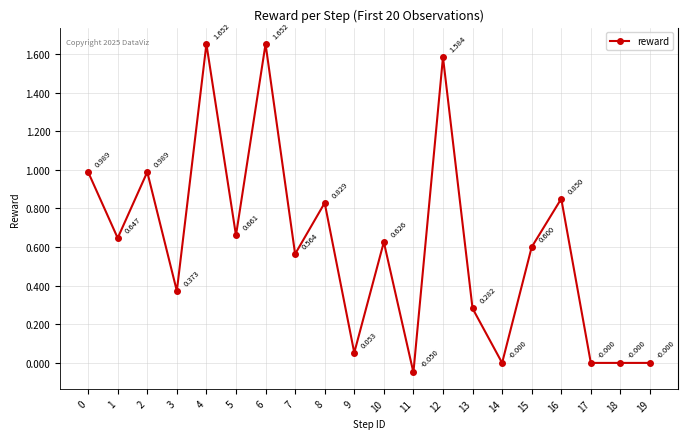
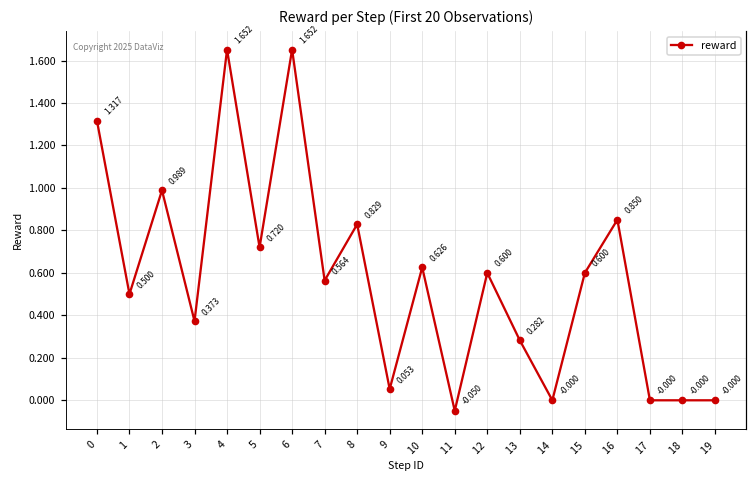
  {
-   "0": 0.989,
-   "1": 0.647,
+   "0": 1.317,
+   "1": 0.500,
    "2": 0.989,
    "3": 0.373,
    "4": 1.652,
-   "5": 0.661,
+   "5": 0.720,
    "6": 1.652,
    "7": 0.564,
    "8": 0.829,
    "9": 0.053,
    "10": 0.626,
    "11": -0.050,
-   "12": 1.584,
+   "12": 0.600,
    "13": 0.282,
    "14": -0.000,
    "15": 0.600,
    "16": 0.850,
    "18": -0.000,
    "19": -0.000
  }
